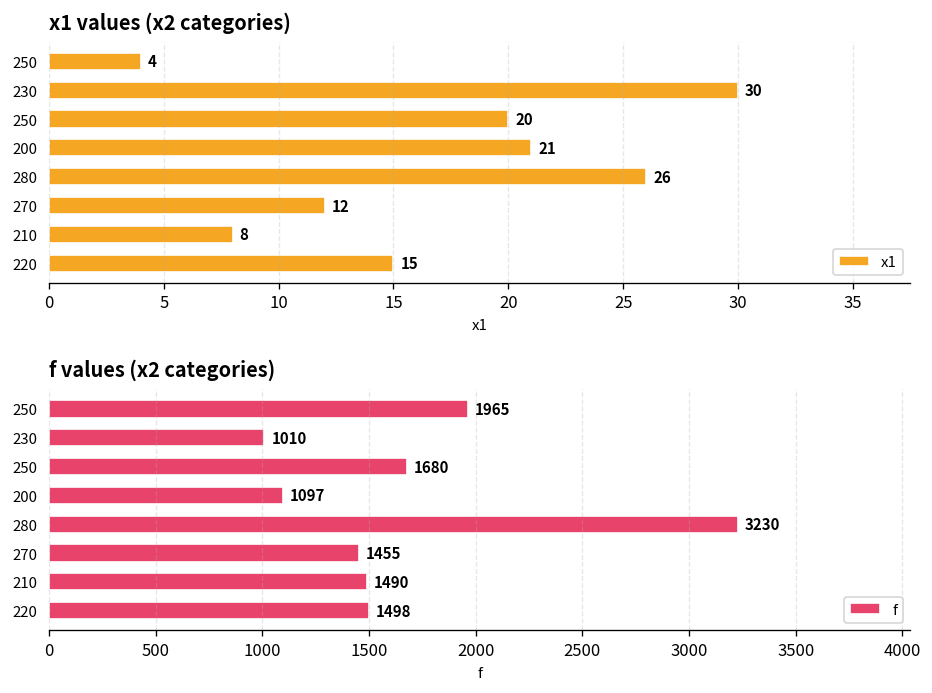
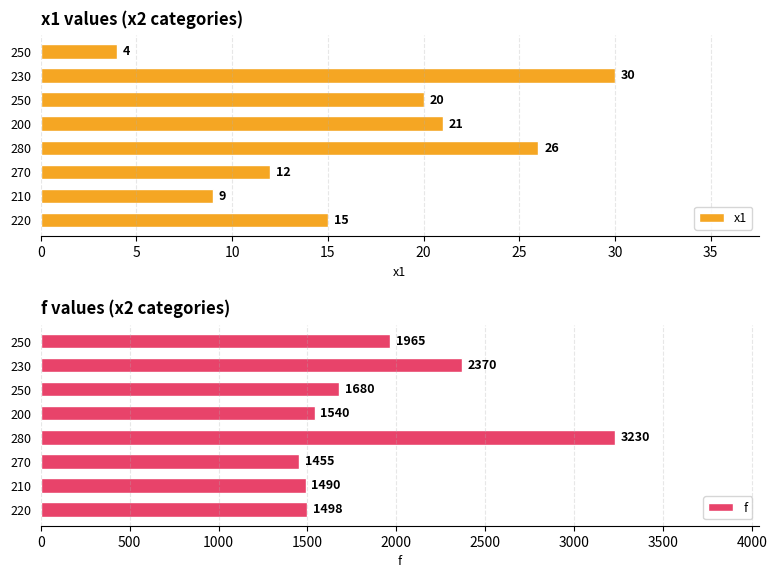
  {
    "x1 values (x2 categories)": {
      "230": 30,
      "200": 21,
      "280": 26,
      "270": 12,
-     "210": 8,
+     "210": 9,
      "220": 15
    },
    "f values (x2 categories)": {
-     "230": 1010,
-     "200": 1097,
+     "230": 2370,
+     "200": 1540,
      "280": 3230,
      "270": 1455,
      "210": 1490,
      "220": 1498
    }
  }
